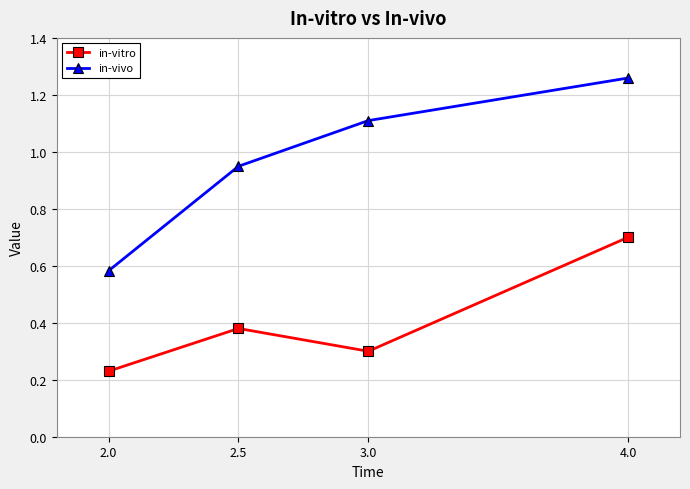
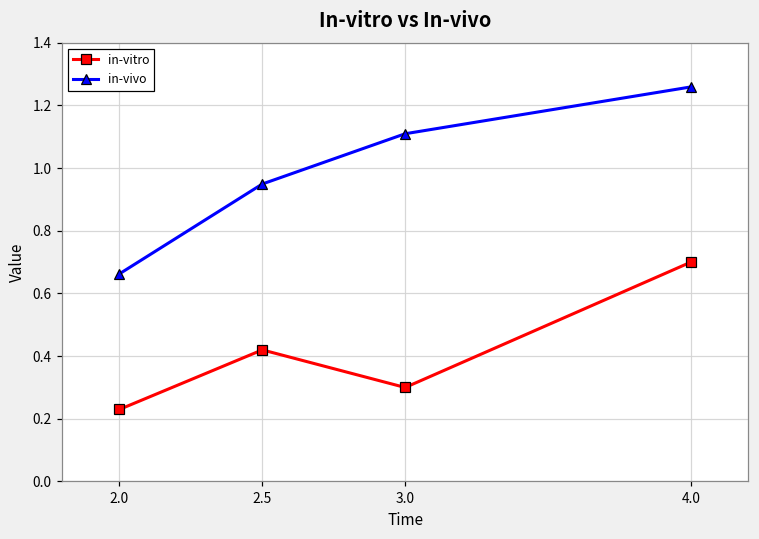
  {
    "in-vitro": {
      "2.0": 0.23,
-     "2.5": 0.38,
+     "2.5": 0.42,
      "3.0": 0.30,
      "4.0": 0.70
    },
    "in-vivo": {
-     "2.0": 0.58,
+     "2.0": 0.66,
      "2.5": 0.95,
      "3.0": 1.11,
      "4.0": 1.26
    }
  }
